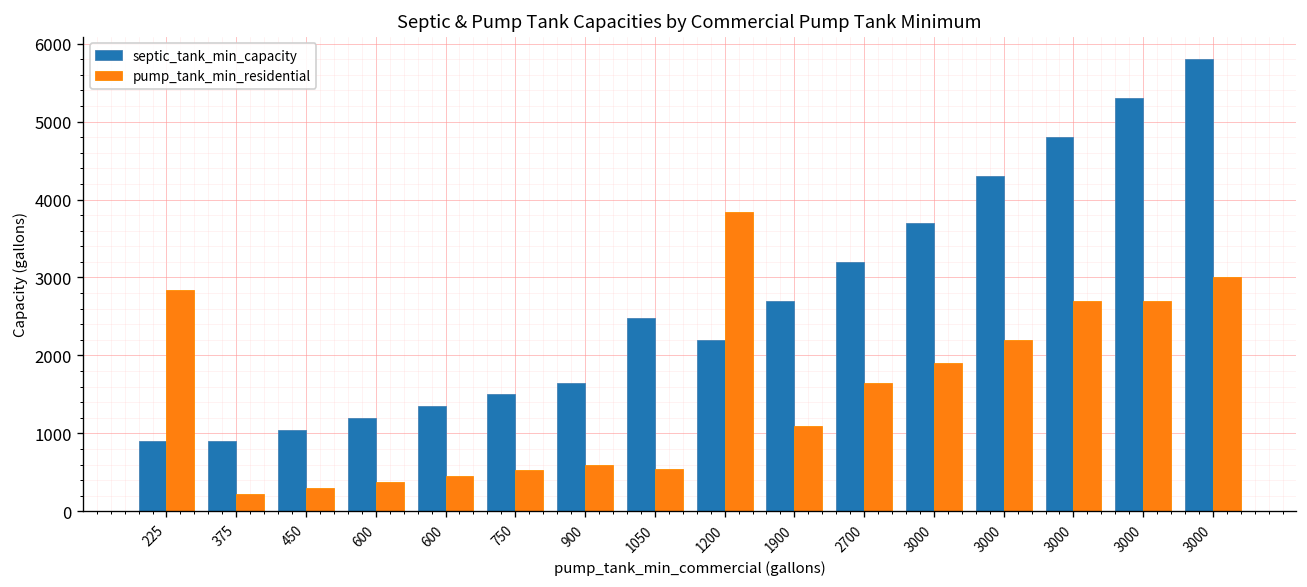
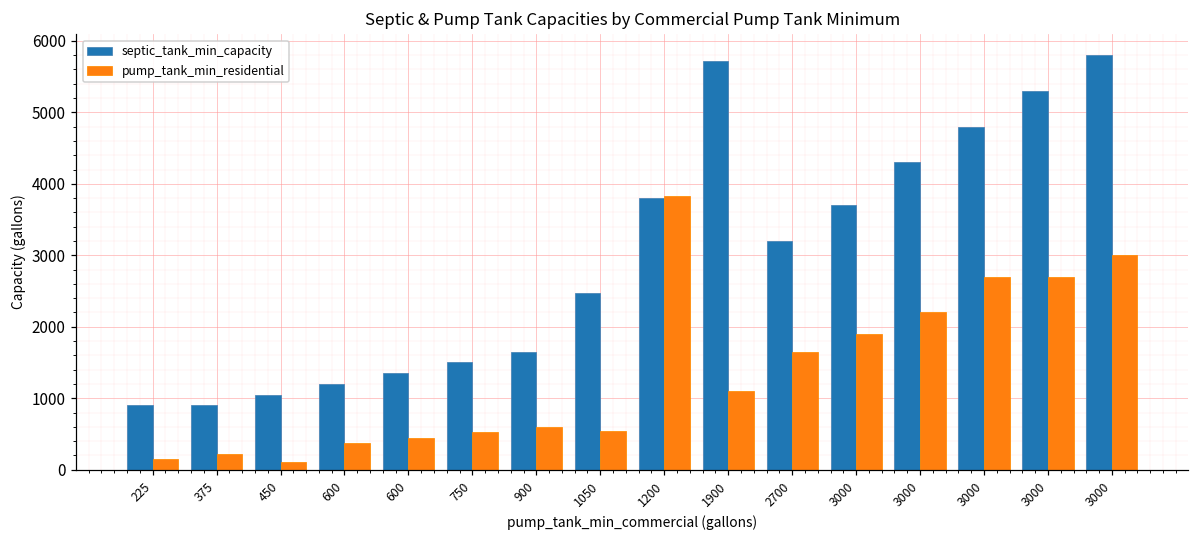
  {
    "septic_tank_min_capacity": {
      "225": 900,
      "375": 900,
      "450": 1100,
      "750": 1500,
      "900": 1700,
      "1050": 2500,
-     "1200": 2200,
-     "1900": 2700,
+     "1200": 3800,
+     "1900": 5700,
      "2700": 3200
    },
    "pump_tank_min_residential": {
-     "225": 2800,
+     "225": 200,
      "375": 200,
-     "450": 300,
+     "450": 100,
      "750": 500,
      "900": 600,
      "1050": 500,
      "1200": 3800,
      "1900": 1100,
      "2700": 1700
    }
  }
